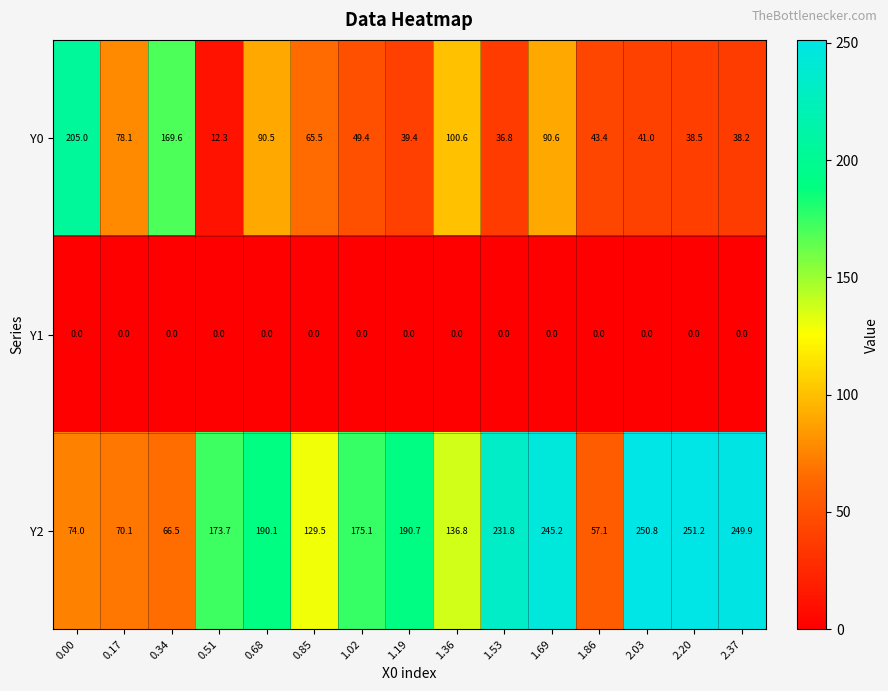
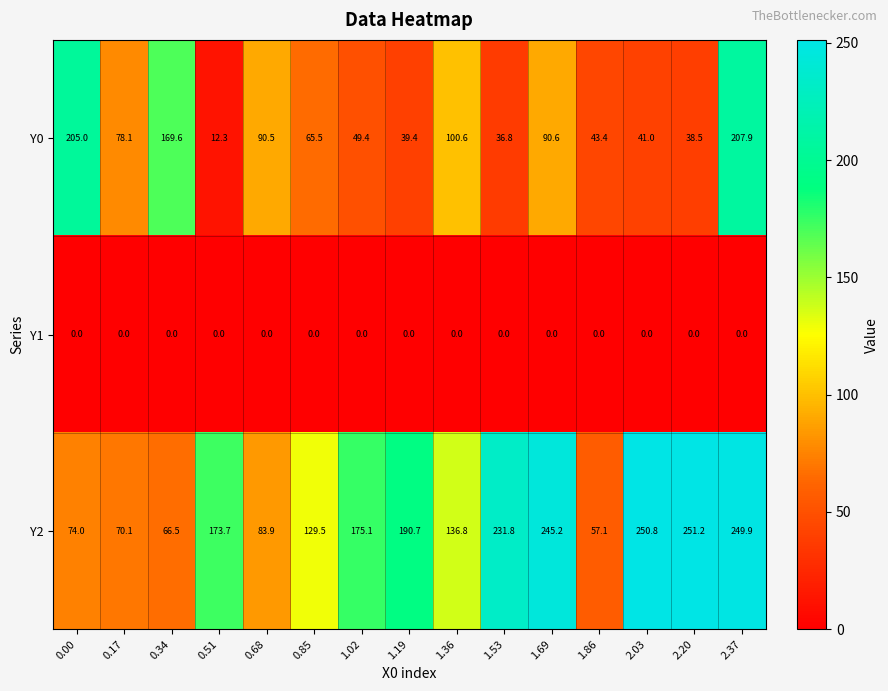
  {
    "Y0": {
      "0.00": 205.0,
      "0.17": 78.1,
      "0.34": 169.6,
      "0.51": 12.3,
      "0.68": 90.5,
      "0.85": 65.5,
      "1.02": 49.4,
      "1.19": 39.4,
      "1.36": 100.6,
      "1.53": 36.8,
      "1.69": 90.6,
      "1.86": 43.4,
      "2.03": 41.0,
      "2.20": 38.5,
-     "2.37": 38.2
+     "2.37": 207.9
    },
    "Y1": {
      "0.00": 0.0,
      "0.17": 0.0,
      "0.34": 0.0,
      "0.51": 0.0,
      "0.68": 0.0,
      "0.85": 0.0,
      "1.02": 0.0,
      "1.19": 0.0,
      "1.36": 0.0,
      "1.53": 0.0,
      "1.69": 0.0,
      "1.86": 0.0,
      "2.03": 0.0,
      "2.20": 0.0,
      "2.37": 0.0
    },
    "Y2": {
      "0.00": 74.0,
      "0.17": 70.1,
      "0.34": 66.5,
      "0.51": 173.7,
-     "0.68": 190.1,
+     "0.68": 83.9,
      "0.85": 129.5,
      "1.02": 175.1,
      "1.19": 190.7,
      "1.36": 136.8,
      "1.53": 231.8,
      "1.69": 245.2,
      "1.86": 57.1,
      "2.03": 250.8,
      "2.20": 251.2,
      "2.37": 249.9
    }
  }
